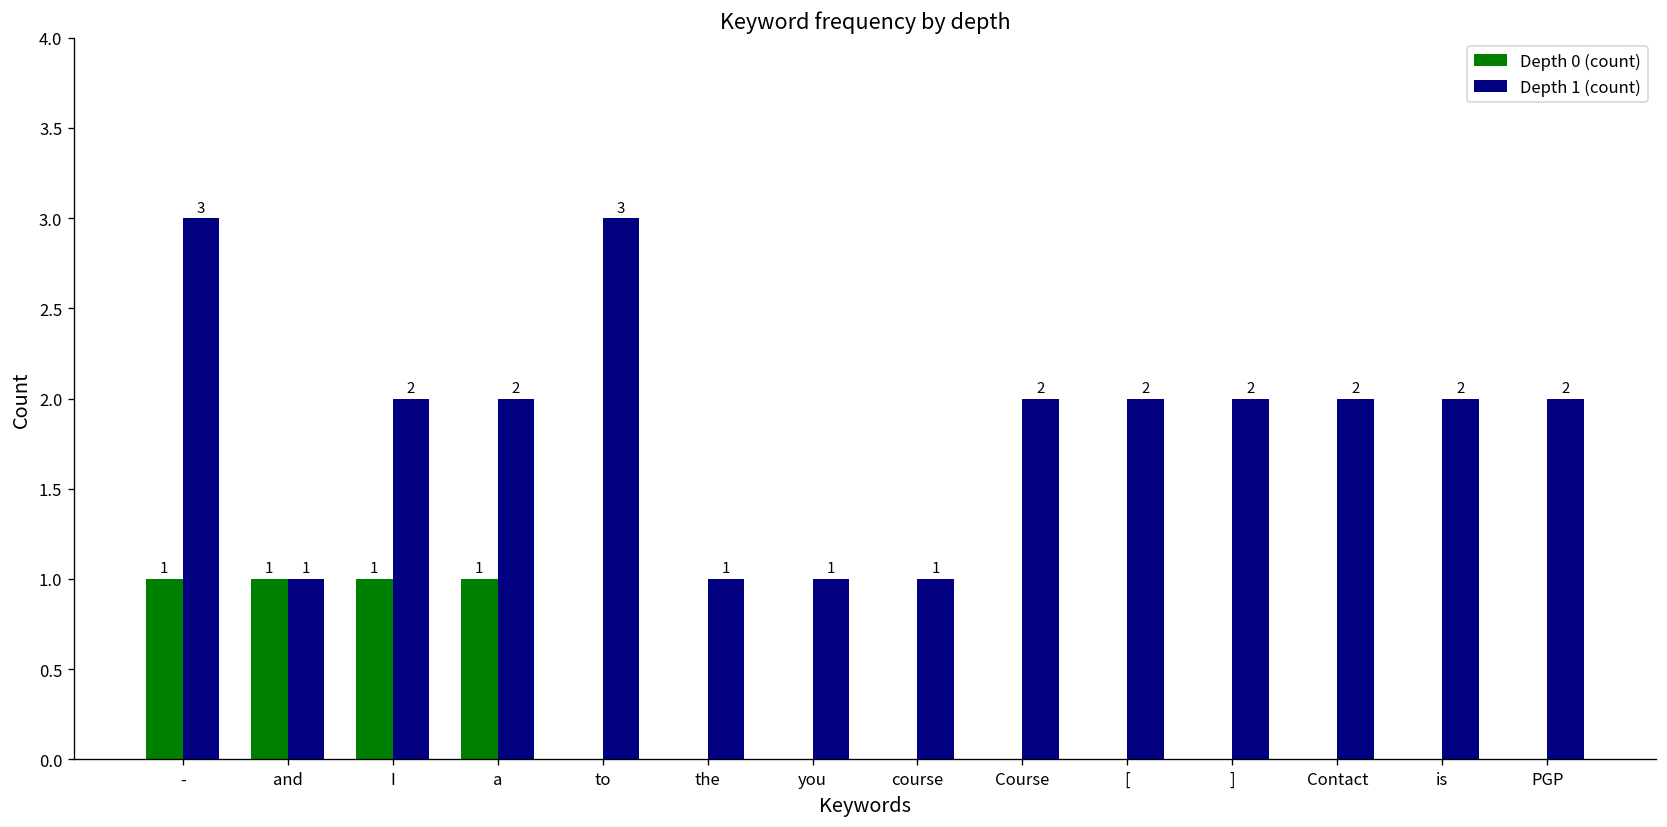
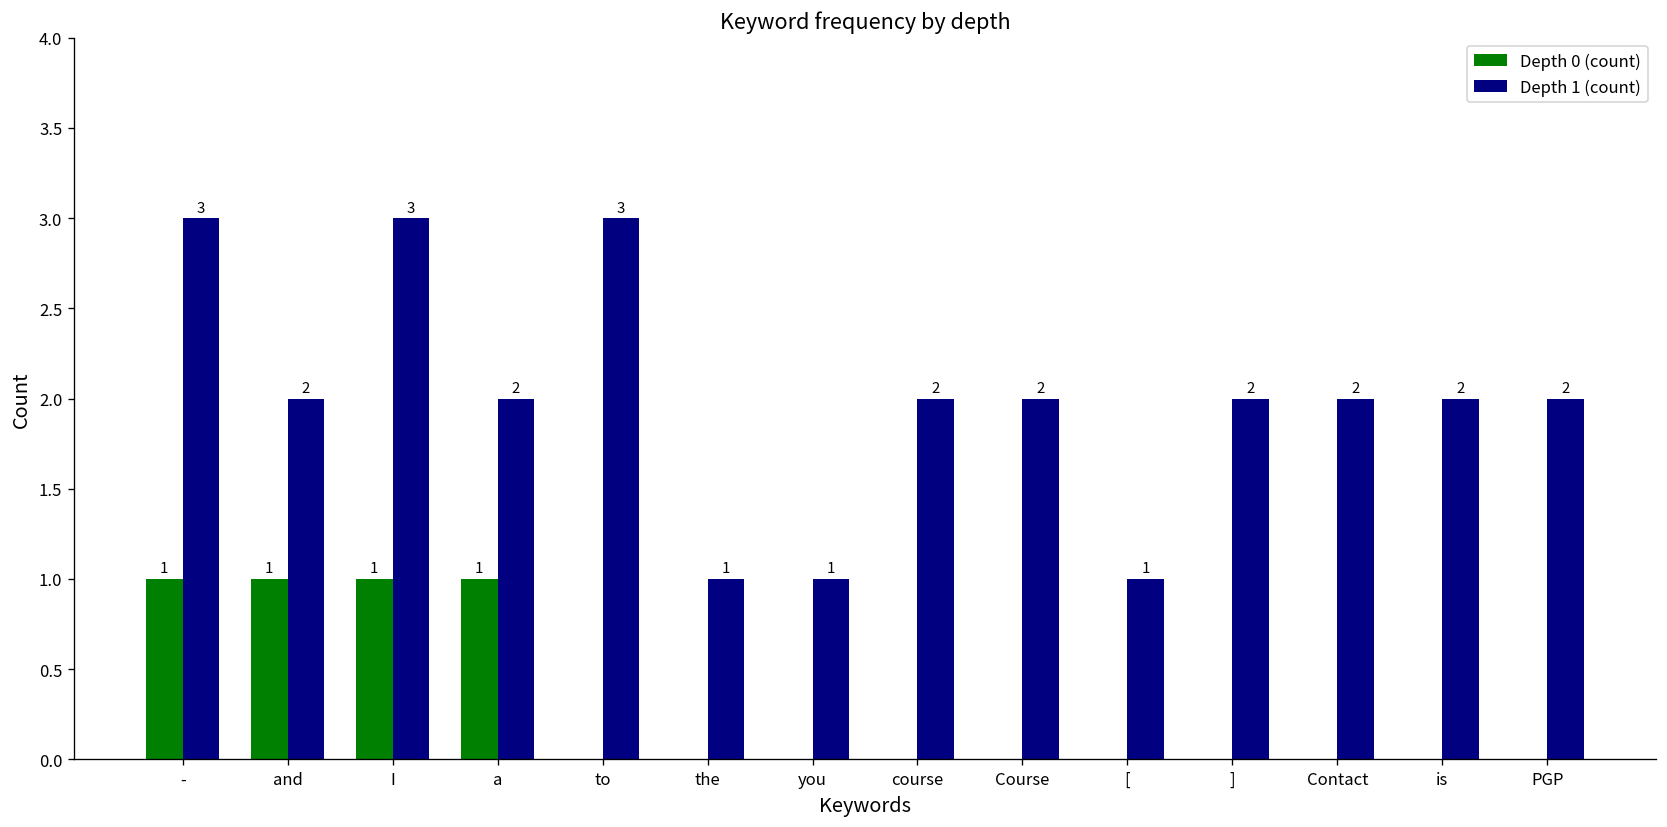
  {
    "Depth 0 (count)": {
      "-": 1,
      "and": 1,
      "I": 1,
      "a": 1
    },
    "Depth 1 (count)": {
      "-": 3,
-     "and": 1,
-     "I": 2,
+     "and": 2,
+     "I": 3,
      "a": 2,
      "to": 3,
      "the": 1,
      "you": 1,
-     "course": 1,
+     "course": 2,
      "Course": 2,
-     "[": 2,
+     "[": 1,
      "]": 2,
      "Contact": 2,
      "is": 2,
      "PGP": 2
    }
  }
